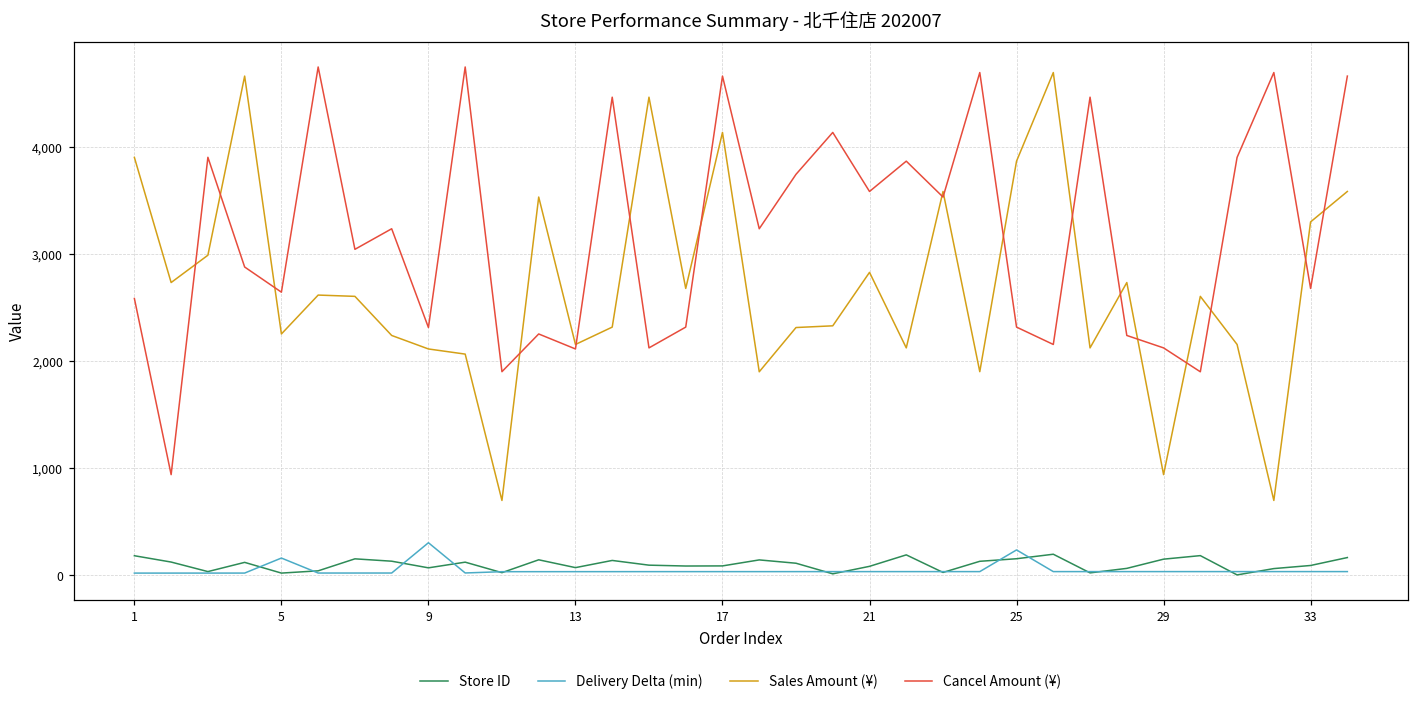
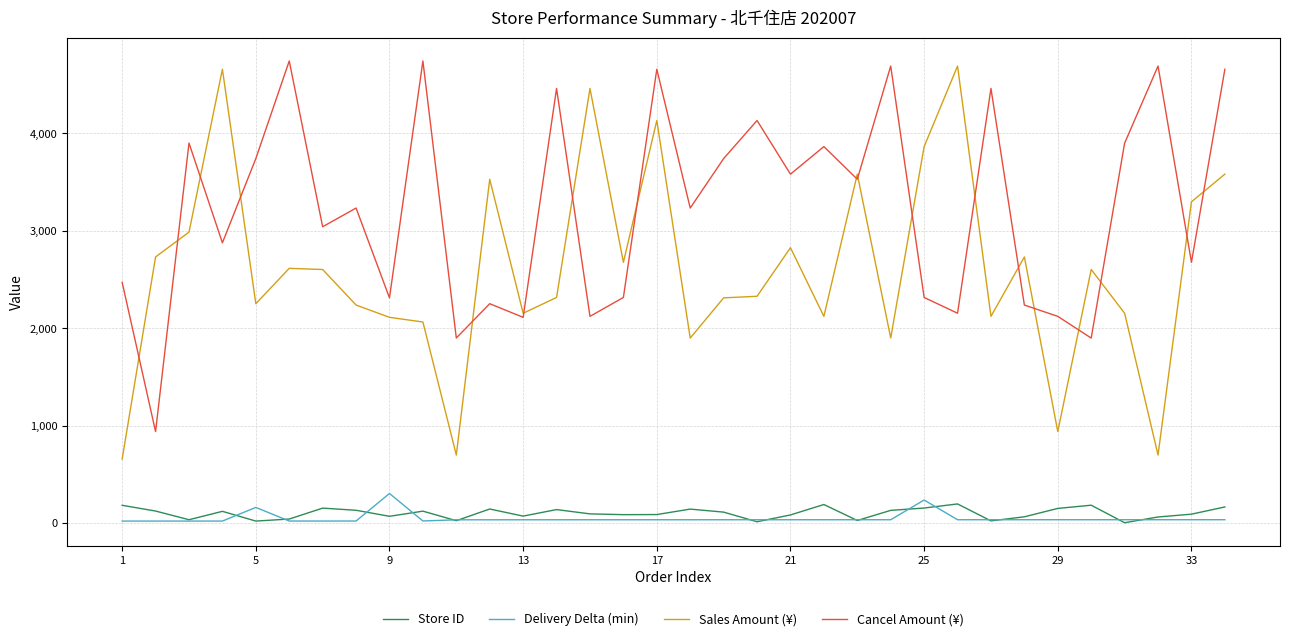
  {
    "Store ID": {
      "1": "200",
      "5": "0",
      "9": "100",
      "13": "100",
      "17": "100",
      "21": "100",
      "25": "200",
      "29": "200",
      "33": "100"
    },
    "Delivery Delta (min)": {
      "1": "0",
      "5": "200",
      "9": "300",
      "13": "0",
      "17": "0",
      "21": "0",
      "25": "200",
      "29": "0",
      "33": "0"
    },
    "Sales Amount (¥)": {
-     "1": "3,900",
+     "1": "700",
      "5": "2,300",
      "9": "2,100",
      "13": "2,200",
      "17": "4,100",
      "21": "2,800",
      "25": "3,900",
      "29": "900",
      "33": "3,300"
    },
    "Cancel Amount (¥)": {
-     "1": "2,600",
-     "5": "2,600",
+     "1": "2,500",
+     "5": "3,700",
      "9": "2,300",
      "13": "2,100",
      "17": "4,700",
      "21": "3,600",
      "25": "2,300",
      "29": "2,100",
      "33": "2,700"
    }
  }
